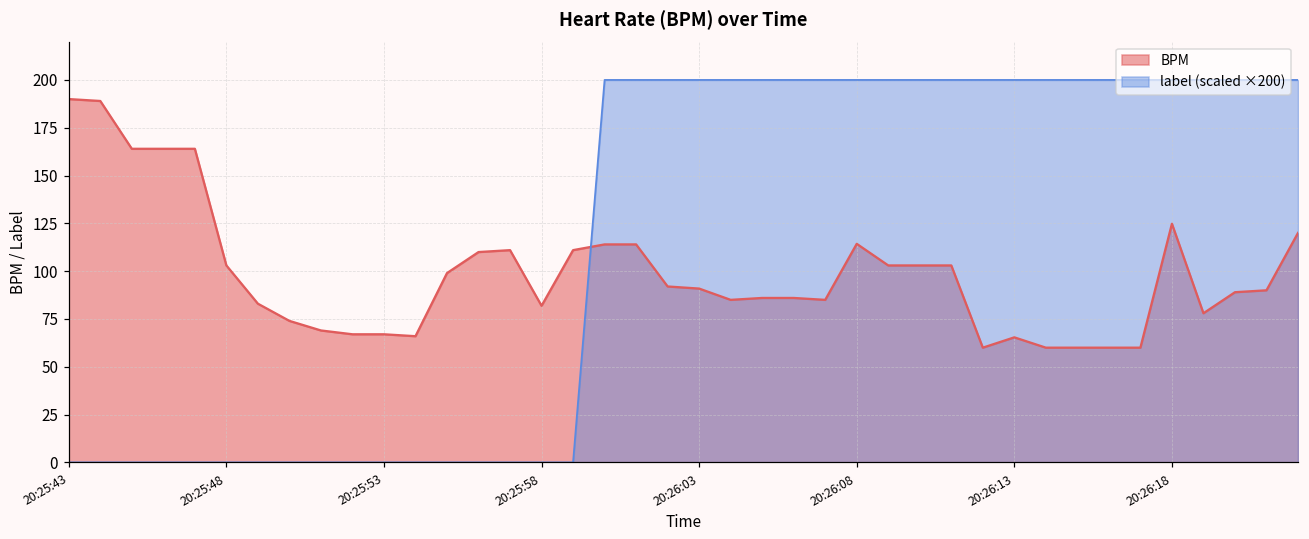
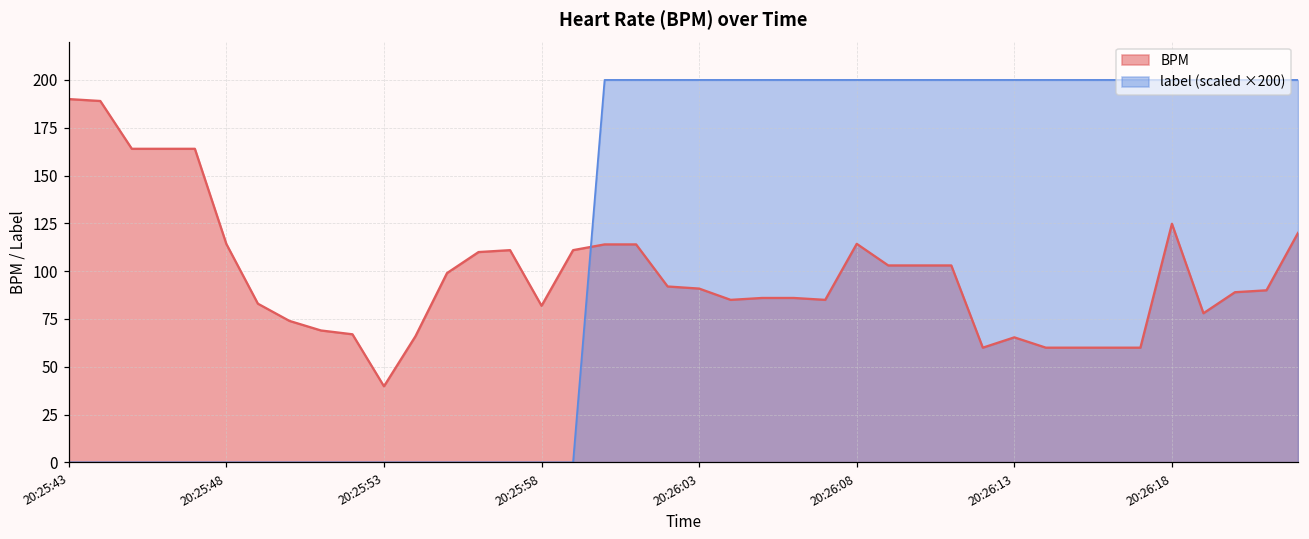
  {
    "BPM": {
      "20:25:43": 190,
-     "20:25:48": 103,
-     "20:25:53": 67,
+     "20:25:48": 114,
+     "20:25:53": 40,
      "20:25:58": 82,
      "20:26:03": 91,
      "20:26:08": 114,
      "20:26:13": 65,
      "20:26:18": 125
    },
    "label (scaled ×200)": {
      "20:25:43": 0,
      "20:25:48": 0,
      "20:25:53": 0,
      "20:25:58": 0,
      "20:26:03": 200,
      "20:26:08": 200,
      "20:26:13": 200
    }
  }
